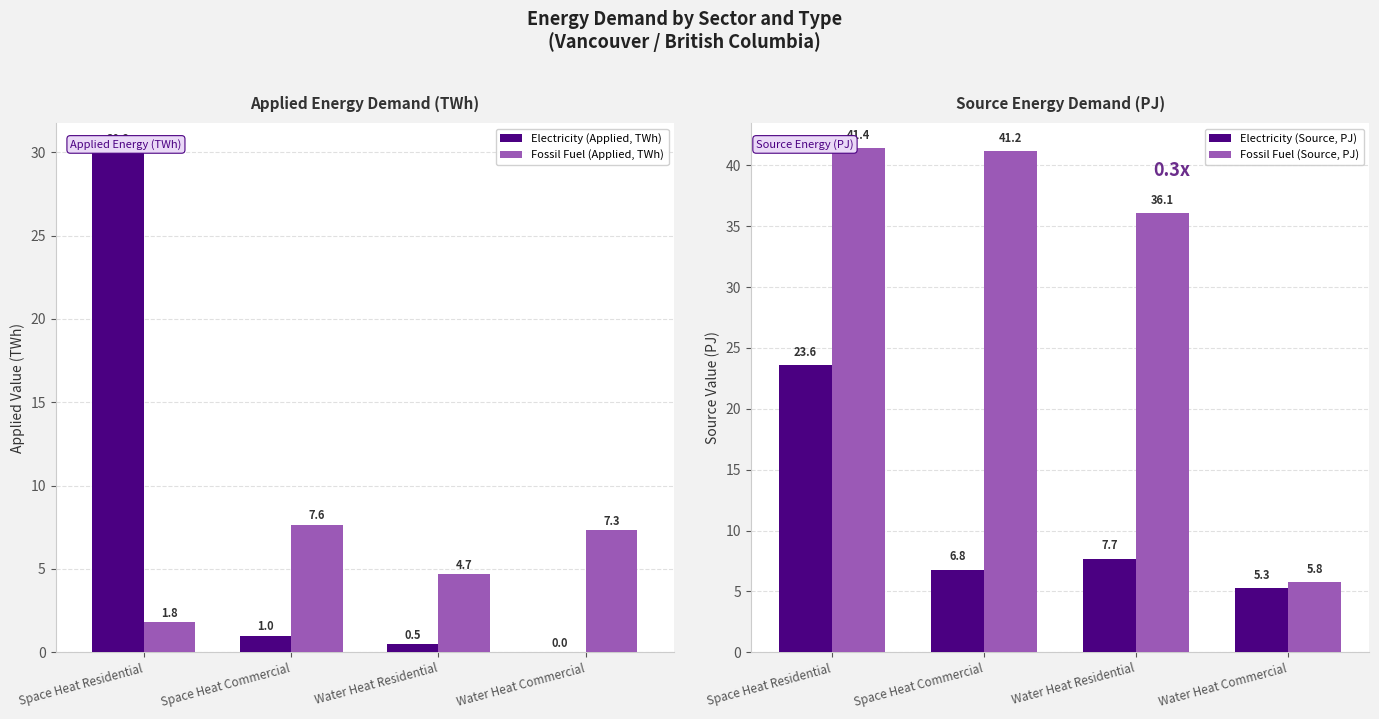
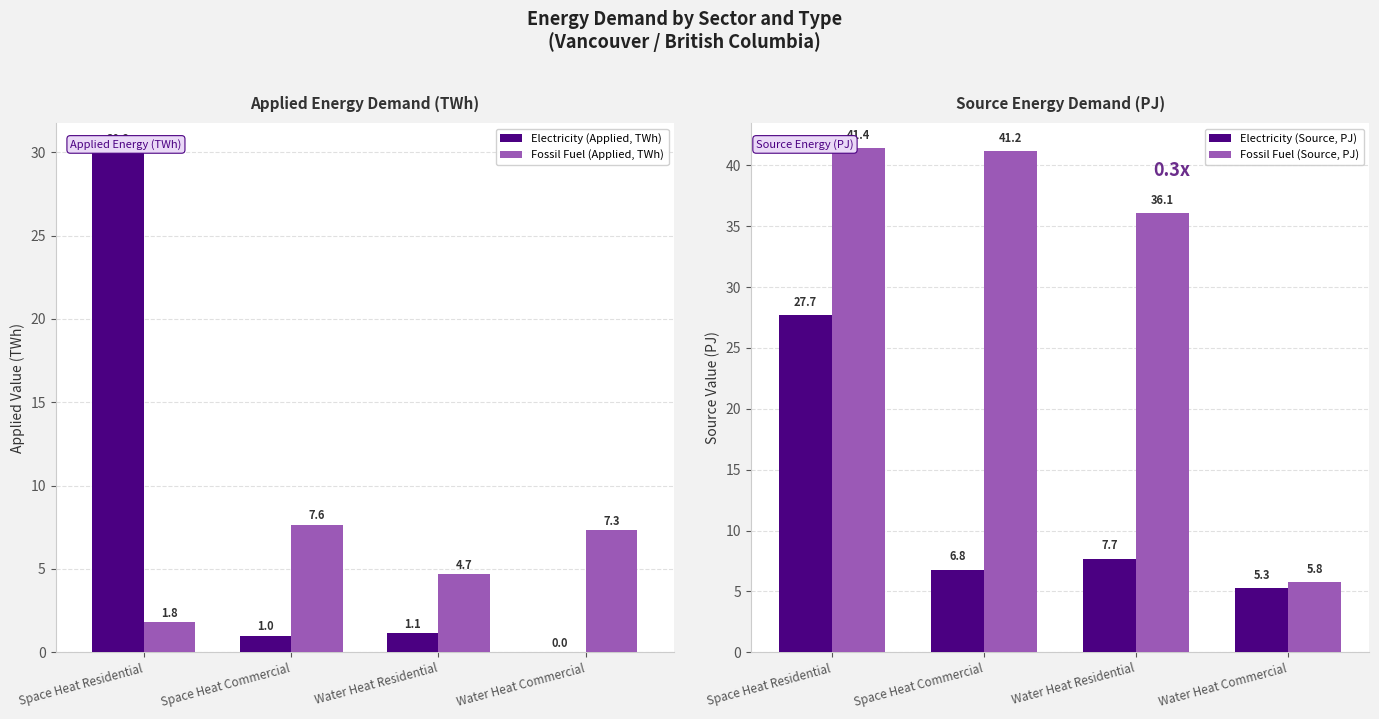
  {
    "Applied Energy Demand (TWh)": {
      "Electricity (Applied, TWh)": {
        "Space Heat Commercial": 1.0,
-       "Water Heat Residential": 0.5,
+       "Water Heat Residential": 1.1,
        "Water Heat Commercial": 0.0
      },
      "Fossil Fuel (Applied, TWh)": {
        "Space Heat Residential": 1.8,
        "Space Heat Commercial": 7.6,
        "Water Heat Residential": 4.7,
        "Water Heat Commercial": 7.3
      }
    },
    "Source Energy Demand (PJ)": {
      "Electricity (Source, PJ)": {
-       "Space Heat Residential": 23.6,
+       "Space Heat Residential": 27.7,
        "Space Heat Commercial": 6.8,
        "Water Heat Residential": 7.7,
        "Water Heat Commercial": 5.3
      },
      "Fossil Fuel (Source, PJ)": {
        "Space Heat Commercial": 41.2,
        "Water Heat Residential": 36.1,
        "Water Heat Commercial": 5.8
      }
    }
  }
